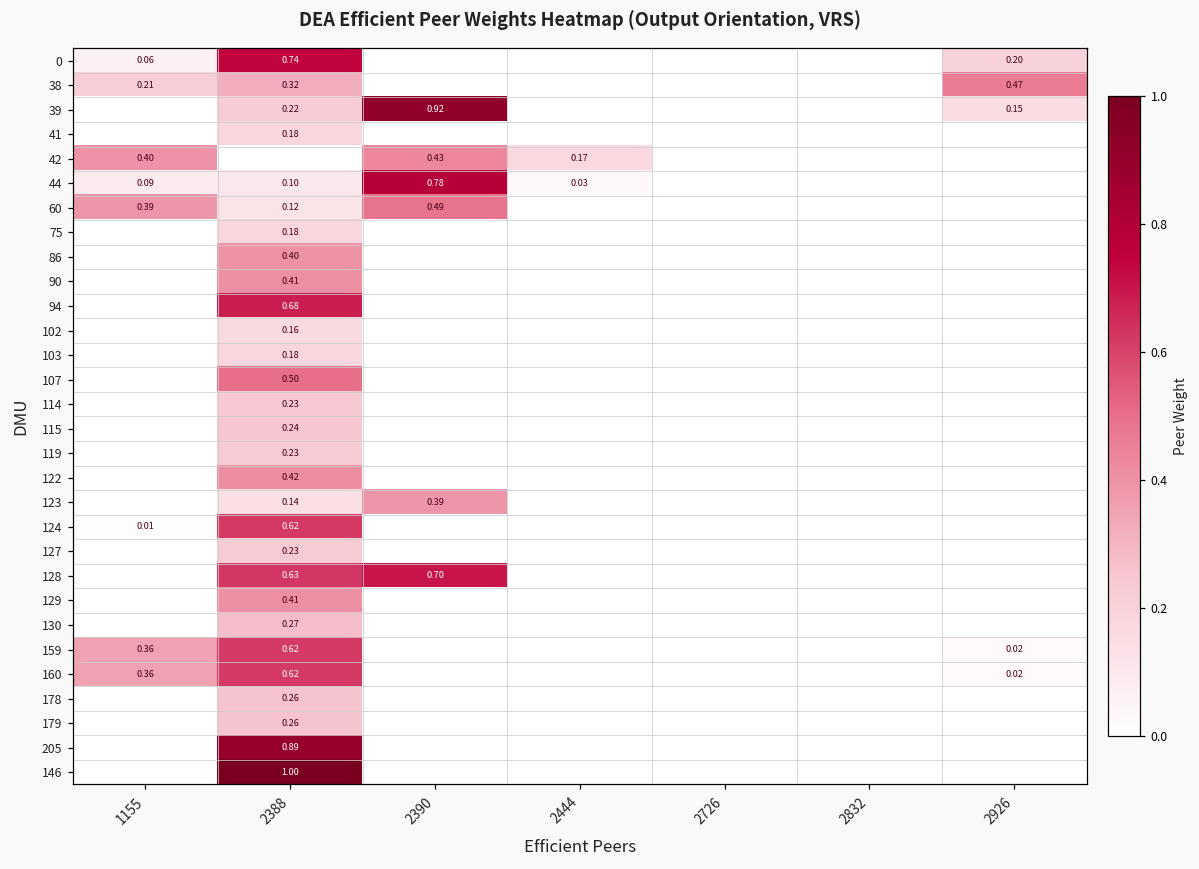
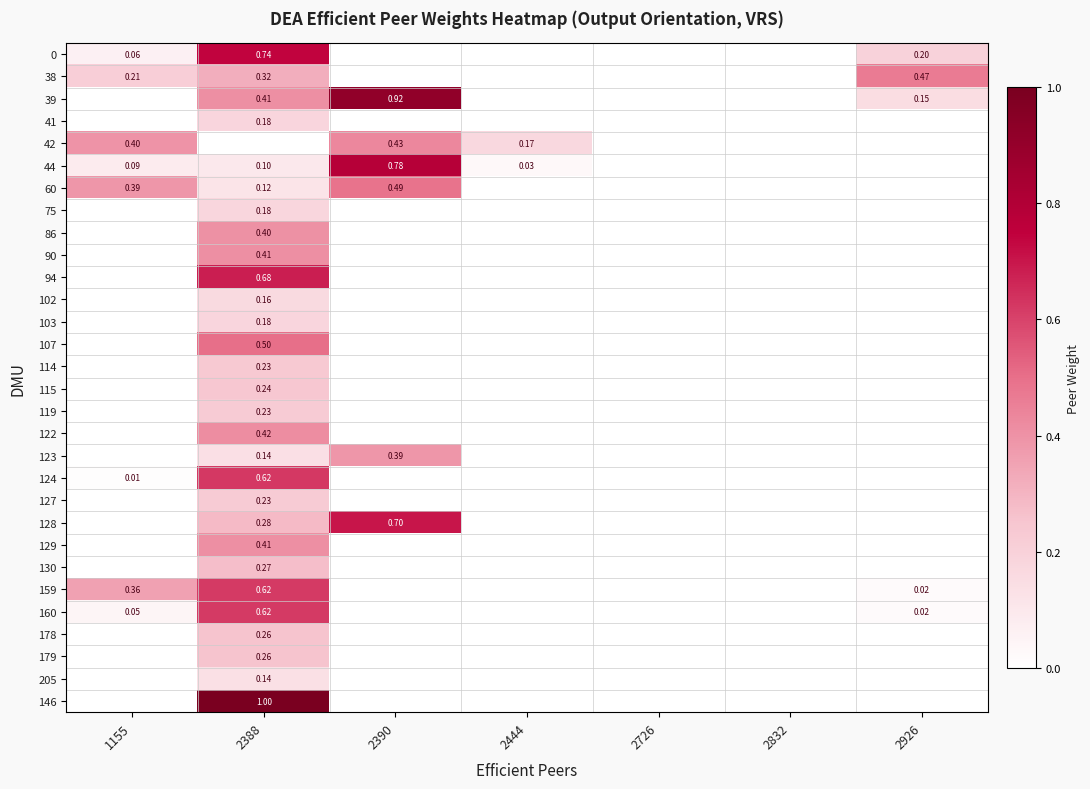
  {
    "0": {
      "1155": 0.06,
      "2388": 0.74,
      "2926": 0.20
    },
    "38": {
      "1155": 0.21,
      "2388": 0.32,
      "2926": 0.47
    },
    "39": {
-     "2388": 0.22,
+     "2388": 0.41,
      "2390": 0.92,
      "2926": 0.15
    },
    "41": {
      "2388": 0.18
    },
    "42": {
      "1155": 0.40,
      "2390": 0.43,
      "2444": 0.17
    },
    "44": {
      "1155": 0.09,
      "2388": 0.10,
      "2390": 0.78,
      "2444": 0.03
    },
    "60": {
      "1155": 0.39,
      "2388": 0.12,
      "2390": 0.49
    },
    "75": {
      "2388": 0.18
    },
    "86": {
      "2388": 0.40
    },
    "90": {
      "2388": 0.41
    },
    "94": {
      "2388": 0.68
    },
    "102": {
      "2388": 0.16
    },
    "103": {
      "2388": 0.18
    },
    "107": {
      "2388": 0.50
    },
    "114": {
      "2388": 0.23
    },
    "115": {
      "2388": 0.24
    },
    "119": {
      "2388": 0.23
    },
    "122": {
      "2388": 0.42
    },
    "123": {
      "2388": 0.14,
      "2390": 0.39
    },
    "124": {
      "1155": 0.01,
      "2388": 0.62
    },
    "127": {
      "2388": 0.23
    },
    "128": {
-     "2388": 0.63,
+     "2388": 0.28,
      "2390": 0.70
    },
    "129": {
      "2388": 0.41
    },
    "130": {
      "2388": 0.27
    },
    "159": {
      "1155": 0.36,
      "2388": 0.62,
      "2926": 0.02
    },
    "160": {
-     "1155": 0.36,
+     "1155": 0.05,
      "2388": 0.62,
      "2926": 0.02
    },
    "178": {
      "2388": 0.26
    },
    "179": {
      "2388": 0.26
    },
    "205": {
-     "2388": 0.89
+     "2388": 0.14
    },
    "146": {
      "2388": 1.00
    }
  }
